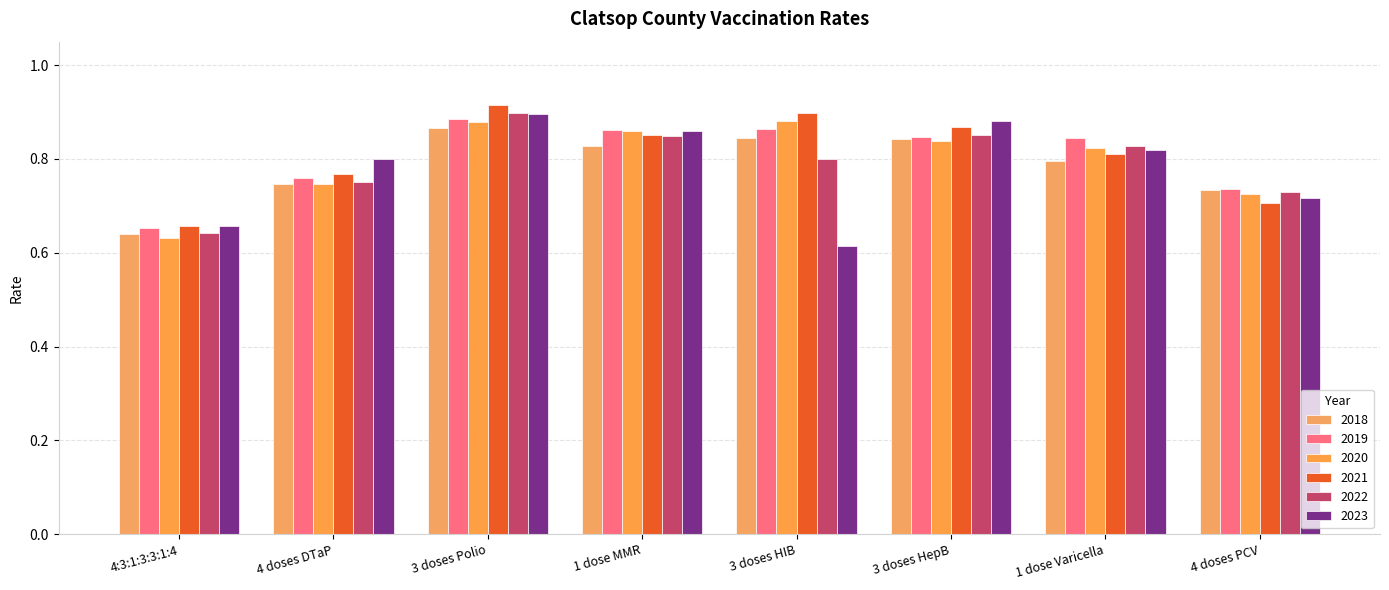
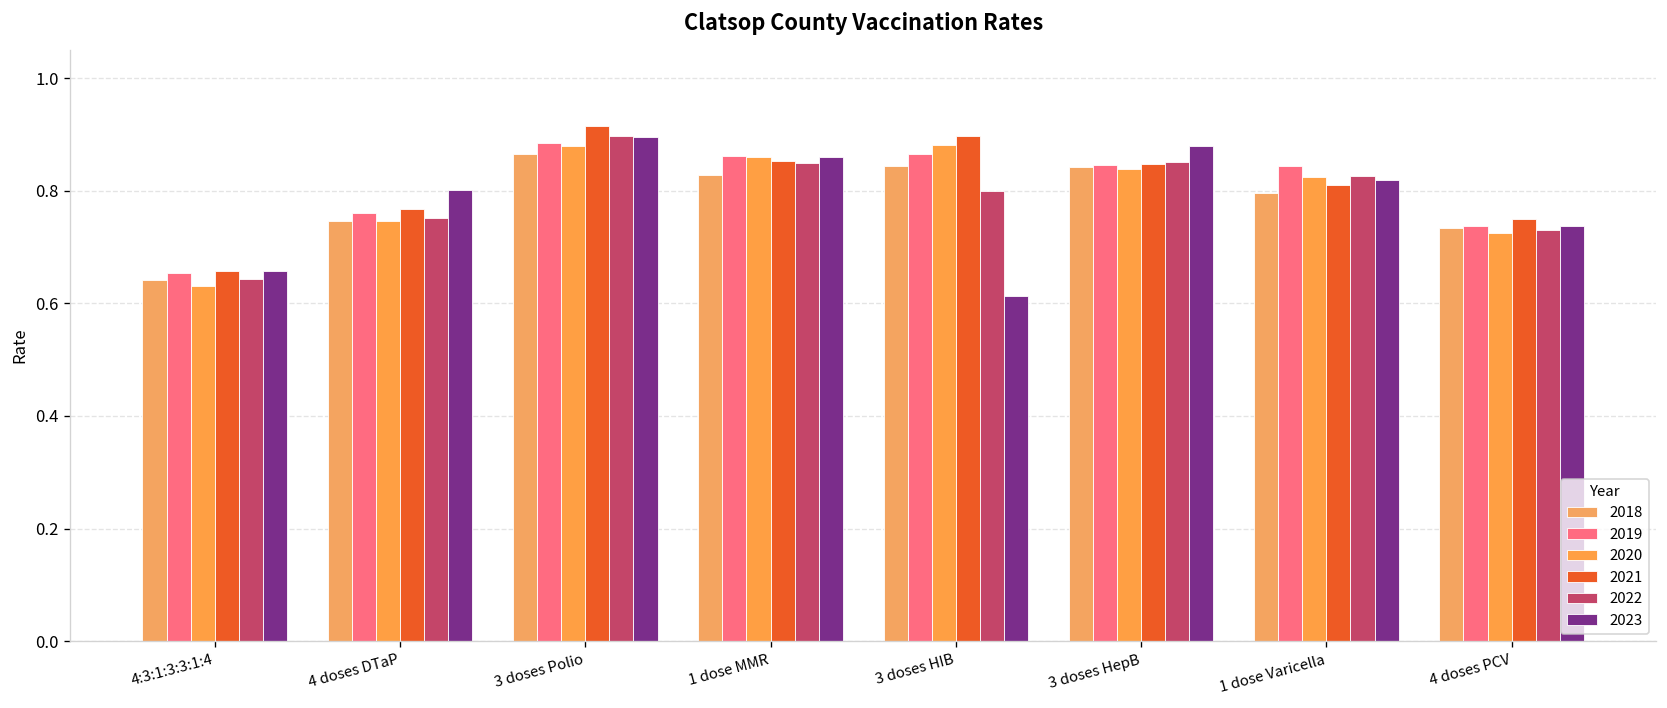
  {
    "2019": {
      "4:3:1:3:3:1:4": 0.65,
      "4 doses DTaP": 0.76,
      "3 doses Polio": 0.89,
      "1 dose MMR": 0.86,
      "3 doses HIB": 0.86,
      "3 doses HepB": 0.85,
      "1 dose Varicella": 0.84,
      "4 doses PCV": 0.74
    },
    "2021": {
      "4:3:1:3:3:1:4": 0.66,
      "4 doses DTaP": 0.77,
      "3 doses Polio": 0.91,
      "1 dose MMR": 0.85,
      "3 doses HIB": 0.90,
-     "3 doses HepB": 0.87,
+     "3 doses HepB": 0.85,
      "1 dose Varicella": 0.81,
-     "4 doses PCV": 0.71
+     "4 doses PCV": 0.75
    },
    "2022": {
      "4:3:1:3:3:1:4": 0.64,
      "4 doses DTaP": 0.75,
      "3 doses Polio": 0.90,
      "1 dose MMR": 0.85,
      "3 doses HIB": 0.80,
      "3 doses HepB": 0.85,
      "1 dose Varicella": 0.83,
      "4 doses PCV": 0.73
    },
    "2023": {
      "4:3:1:3:3:1:4": 0.66,
      "4 doses DTaP": 0.80,
      "3 doses Polio": 0.90,
      "1 dose MMR": 0.86,
      "3 doses HIB": 0.61,
      "3 doses HepB": 0.88,
      "1 dose Varicella": 0.82,
-     "4 doses PCV": 0.72
+     "4 doses PCV": 0.74
    }
  }
